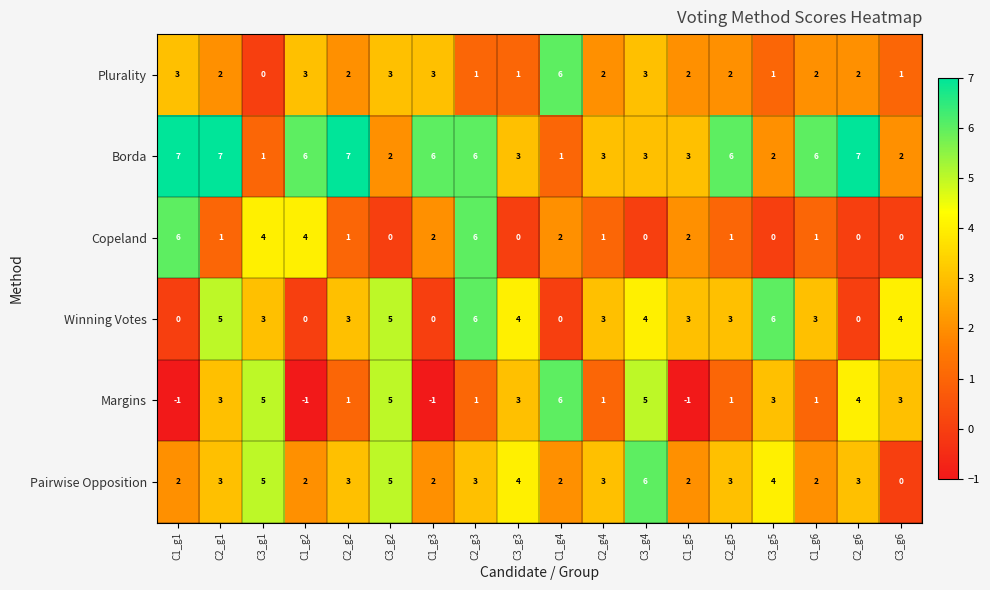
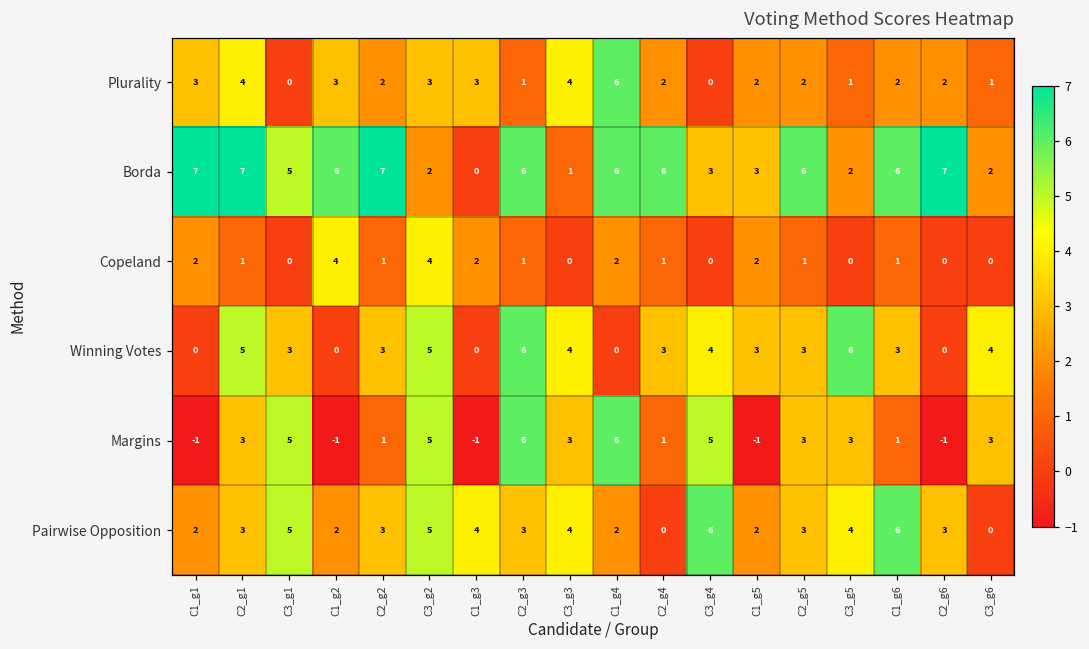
  {
    "Plurality": {
      "C1_g1": 3,
-     "C2_g1": 2,
+     "C2_g1": 4,
      "C3_g1": 0,
      "C1_g2": 3,
      "C2_g2": 2,
      "C3_g2": 3,
      "C1_g3": 3,
      "C2_g3": 1,
-     "C3_g3": 1,
+     "C3_g3": 4,
      "C1_g4": 6,
      "C2_g4": 2,
-     "C3_g4": 3,
+     "C3_g4": 0,
      "C1_g5": 2,
      "C2_g5": 2,
      "C3_g5": 1,
      "C1_g6": 2,
      "C2_g6": 2,
      "C3_g6": 1
    },
    "Borda": {
      "C1_g1": 7,
      "C2_g1": 7,
-     "C3_g1": 1,
+     "C3_g1": 5,
      "C1_g2": 6,
      "C2_g2": 7,
      "C3_g2": 2,
-     "C1_g3": 6,
+     "C1_g3": 0,
      "C2_g3": 6,
-     "C3_g3": 3,
-     "C1_g4": 1,
-     "C2_g4": 3,
+     "C3_g3": 1,
+     "C1_g4": 6,
+     "C2_g4": 6,
      "C3_g4": 3,
      "C1_g5": 3,
      "C2_g5": 6,
      "C3_g5": 2,
      "C1_g6": 6,
      "C2_g6": 7,
      "C3_g6": 2
    },
    "Copeland": {
-     "C1_g1": 6,
+     "C1_g1": 2,
      "C2_g1": 1,
-     "C3_g1": 4,
+     "C3_g1": 0,
      "C1_g2": 4,
      "C2_g2": 1,
-     "C3_g2": 0,
+     "C3_g2": 4,
      "C1_g3": 2,
-     "C2_g3": 6,
+     "C2_g3": 1,
      "C3_g3": 0,
      "C1_g4": 2,
      "C2_g4": 1,
      "C3_g4": 0,
      "C1_g5": 2,
      "C2_g5": 1,
      "C3_g5": 0,
      "C1_g6": 1,
      "C2_g6": 0,
      "C3_g6": 0
    },
    "Winning Votes": {
      "C1_g1": 0,
      "C2_g1": 5,
      "C3_g1": 3,
      "C1_g2": 0,
      "C2_g2": 3,
      "C3_g2": 5,
      "C1_g3": 0,
      "C2_g3": 6,
      "C3_g3": 4,
      "C1_g4": 0,
      "C2_g4": 3,
      "C3_g4": 4,
      "C1_g5": 3,
      "C2_g5": 3,
      "C3_g5": 6,
      "C1_g6": 3,
      "C2_g6": 0,
      "C3_g6": 4
    },
    "Margins": {
      "C1_g1": -1,
      "C2_g1": 3,
      "C3_g1": 5,
      "C1_g2": -1,
      "C2_g2": 1,
      "C3_g2": 5,
      "C1_g3": -1,
-     "C2_g3": 1,
+     "C2_g3": 6,
      "C3_g3": 3,
      "C1_g4": 6,
      "C2_g4": 1,
      "C3_g4": 5,
      "C1_g5": -1,
-     "C2_g5": 1,
+     "C2_g5": 3,
      "C3_g5": 3,
      "C1_g6": 1,
-     "C2_g6": 4,
+     "C2_g6": -1,
      "C3_g6": 3
    },
    "Pairwise Opposition": {
      "C1_g1": 2,
      "C2_g1": 3,
      "C3_g1": 5,
      "C1_g2": 2,
      "C2_g2": 3,
      "C3_g2": 5,
-     "C1_g3": 2,
+     "C1_g3": 4,
      "C2_g3": 3,
      "C3_g3": 4,
      "C1_g4": 2,
-     "C2_g4": 3,
+     "C2_g4": 0,
      "C3_g4": 6,
      "C1_g5": 2,
      "C2_g5": 3,
      "C3_g5": 4,
-     "C1_g6": 2,
+     "C1_g6": 6,
      "C2_g6": 3,
      "C3_g6": 0
    }
  }
